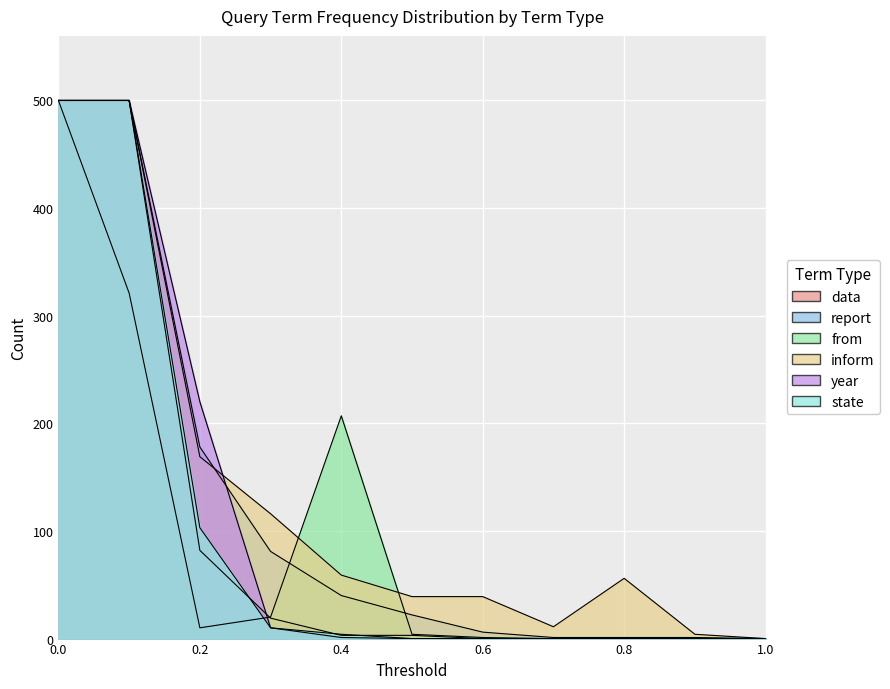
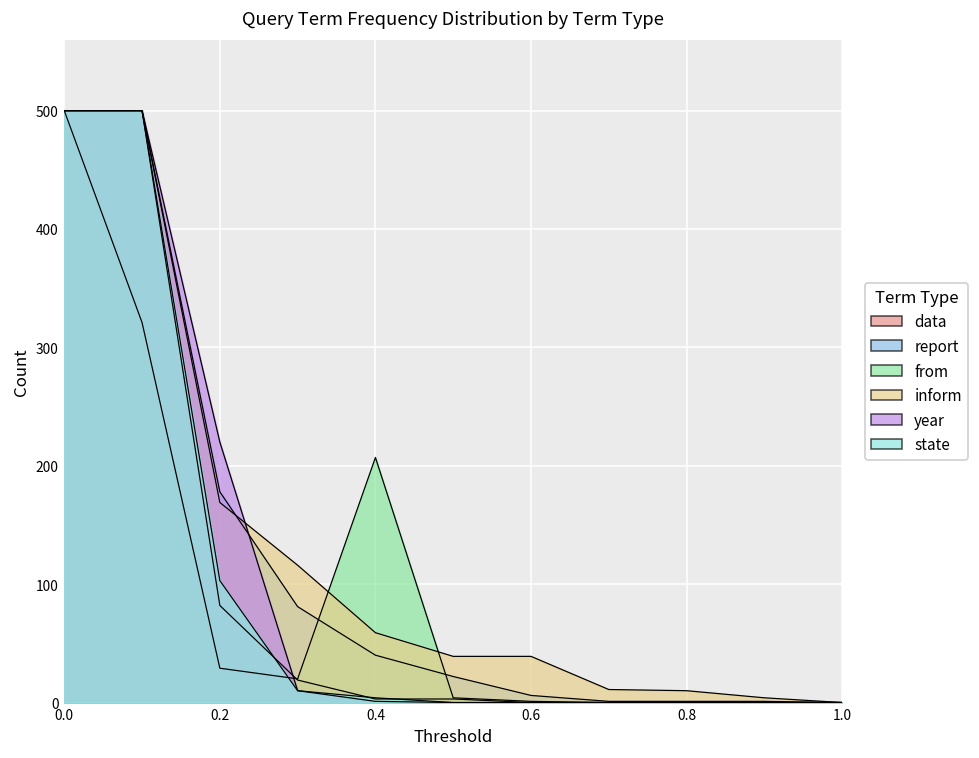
  {
    "data": {
      "0.2": 82
    },
    "from": {
-     "0.2": 10,
+     "0.2": 29,
      "0.4": 207
    },
    "inform": {
      "0.2": 169,
      "0.4": 59,
      "0.6": 39,
-     "0.8": 56
+     "0.8": 10
    },
    "year": {
      "0.2": 220
    }
  }
